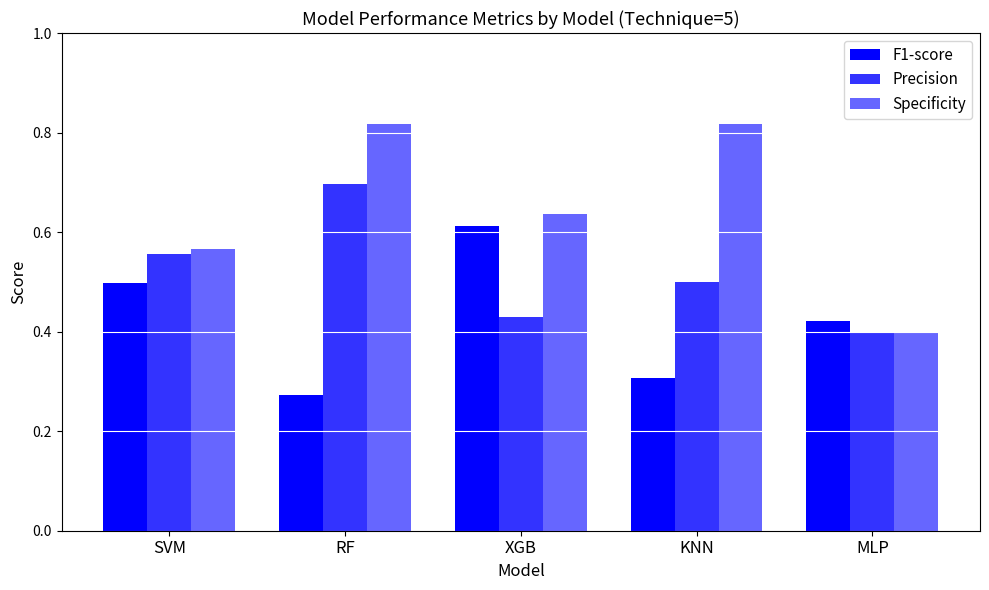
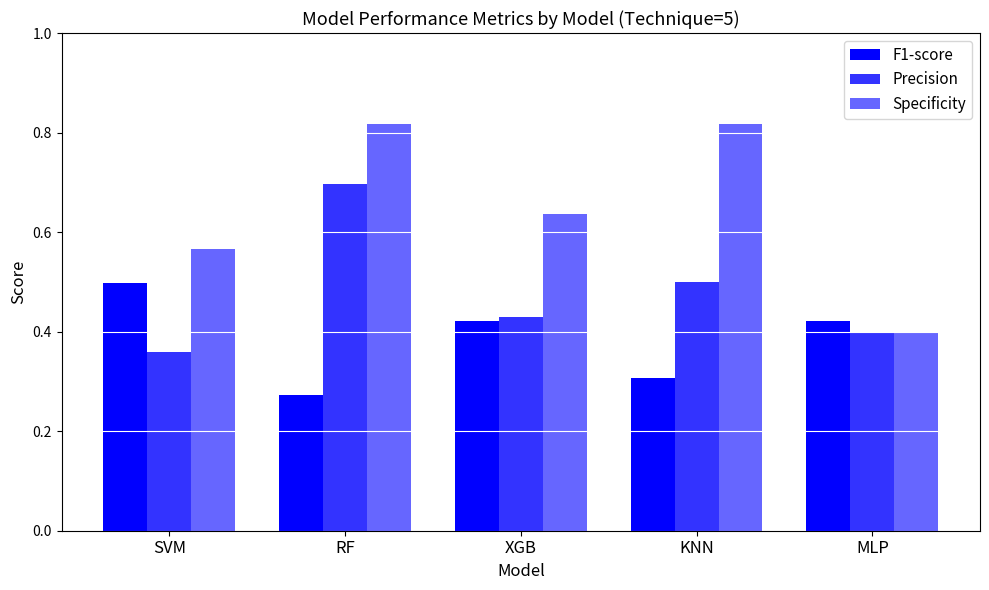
  {
    "F1-score": {
      "SVM": 0.50,
      "RF": 0.27,
-     "XGB": 0.61,
+     "XGB": 0.42,
      "KNN": 0.31,
      "MLP": 0.42
    },
    "Precision": {
-     "SVM": 0.56,
+     "SVM": 0.36,
      "RF": 0.70,
      "XGB": 0.43,
      "KNN": 0.50,
      "MLP": 0.40
    },
    "Specificity": {
      "SVM": 0.57,
      "RF": 0.82,
      "XGB": 0.64,
      "KNN": 0.82,
      "MLP": 0.40
    }
  }
